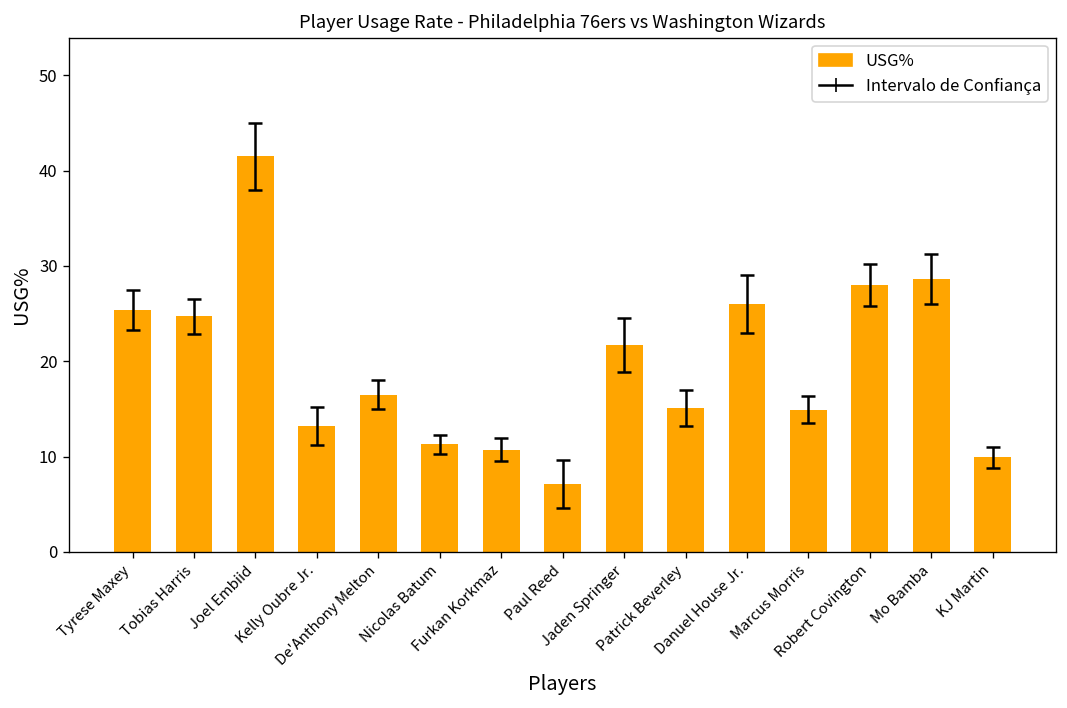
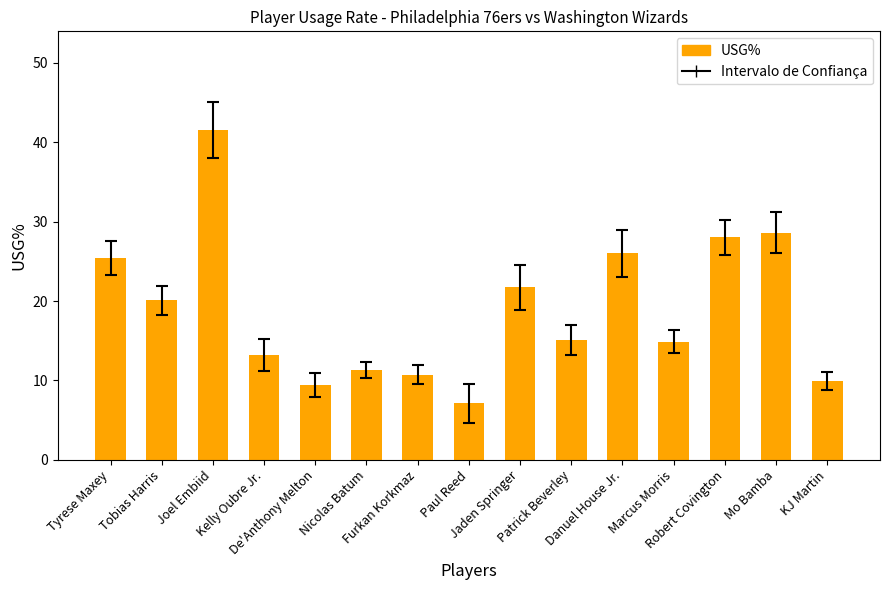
  {
    "USG%": {
      "Tyrese Maxey": 25,
-     "Tobias Harris": 25,
+     "Tobias Harris": 20,
      "Joel Embiid": 42,
      "Kelly Oubre Jr.": 13,
-     "De'Anthony Melton": 17,
+     "De'Anthony Melton": 9,
      "Nicolas Batum": 11,
      "Furkan Korkmaz": 11,
      "Paul Reed": 7,
      "Jaden Springer": 22,
      "Patrick Beverley": 15,
      "Danuel House Jr.": 26,
      "Marcus Morris": 15,
      "Robert Covington": 28,
      "Mo Bamba": 29,
      "KJ Martin": 10
    }
  }
